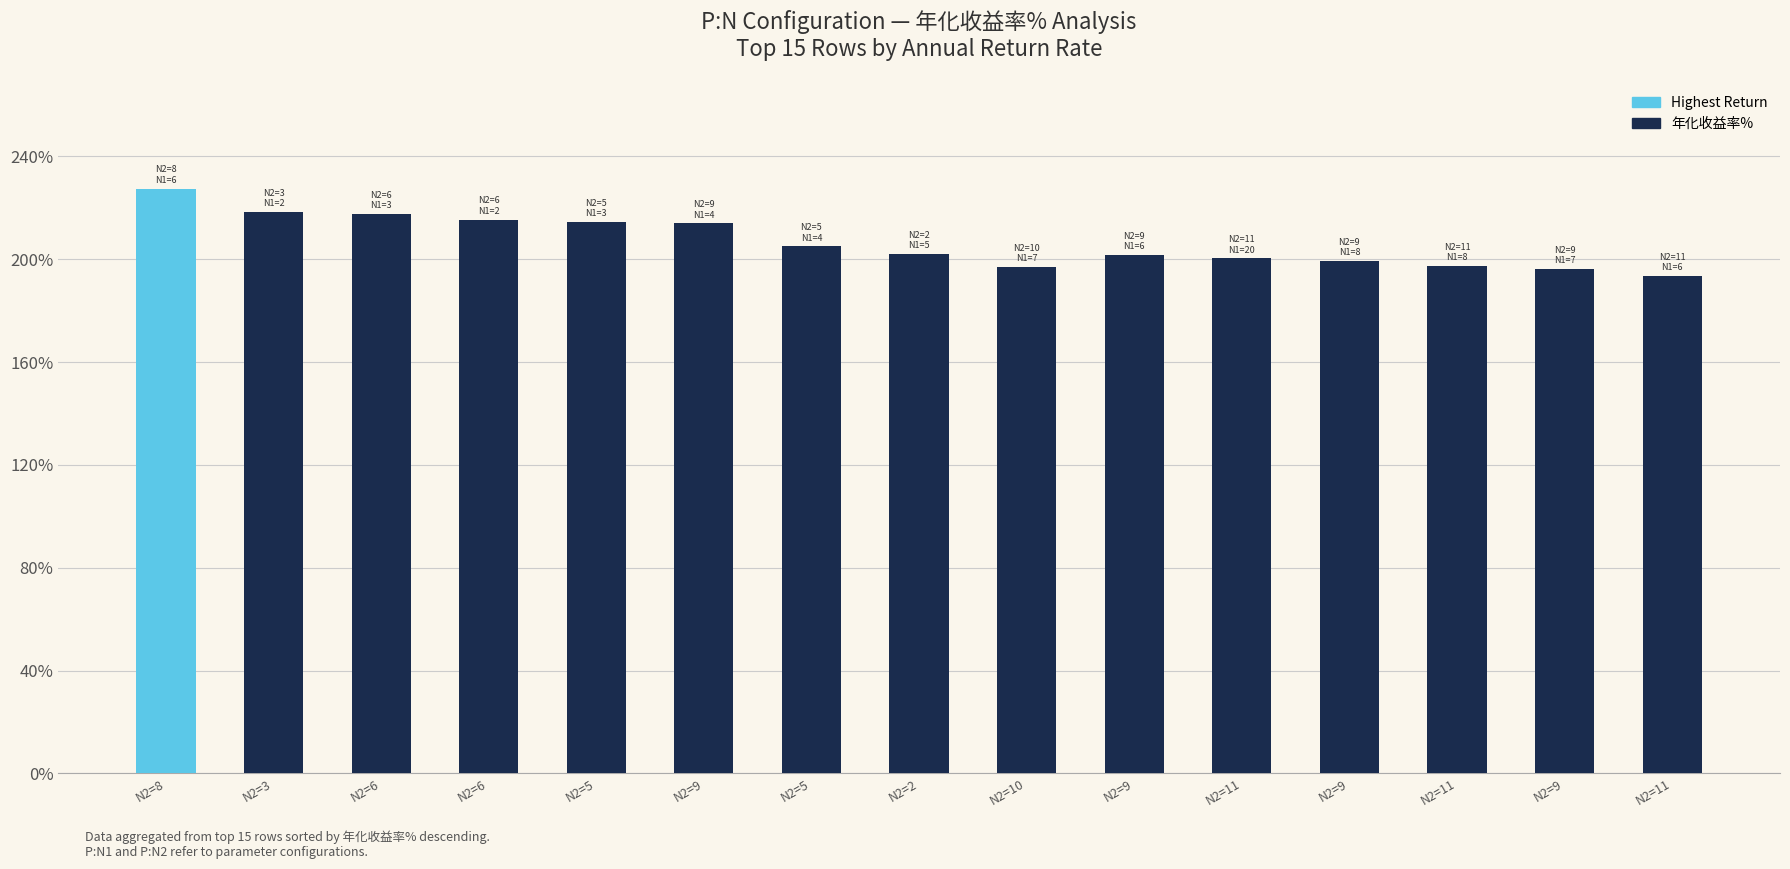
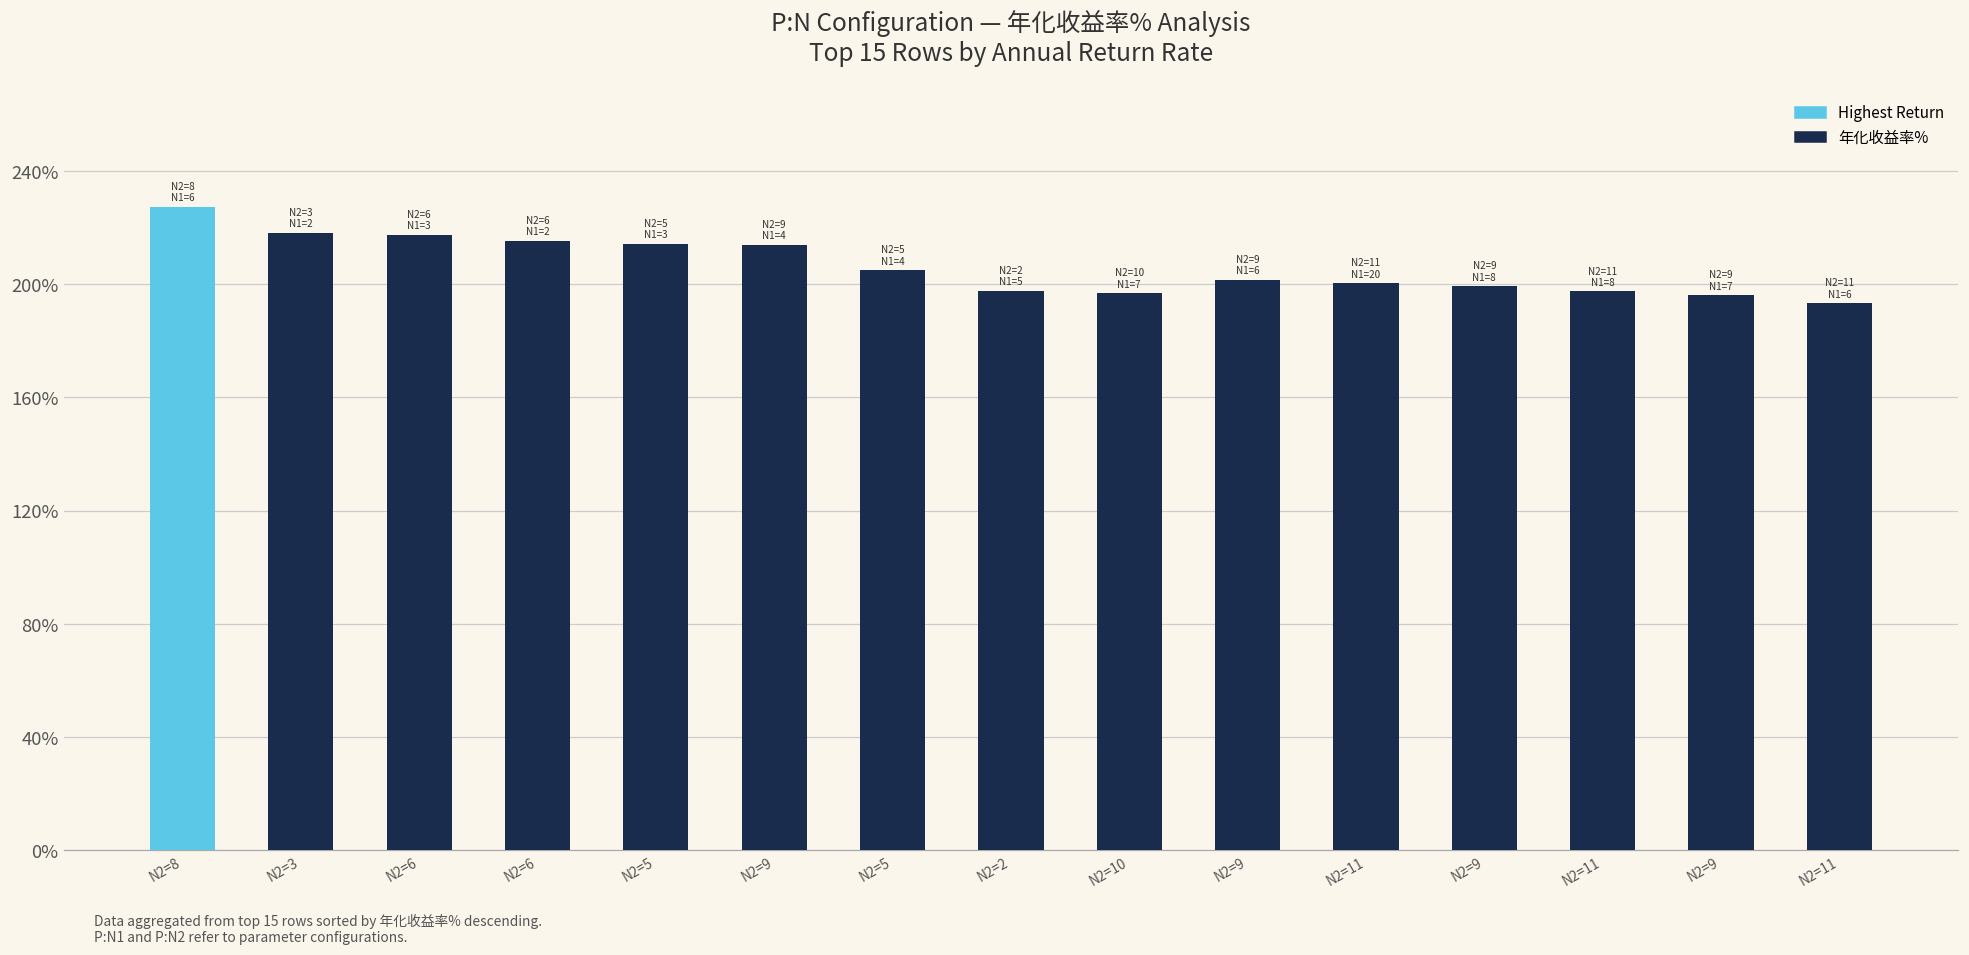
  {
-   "N2=2": "202%"
+   "N2=2": "198%"
  }
